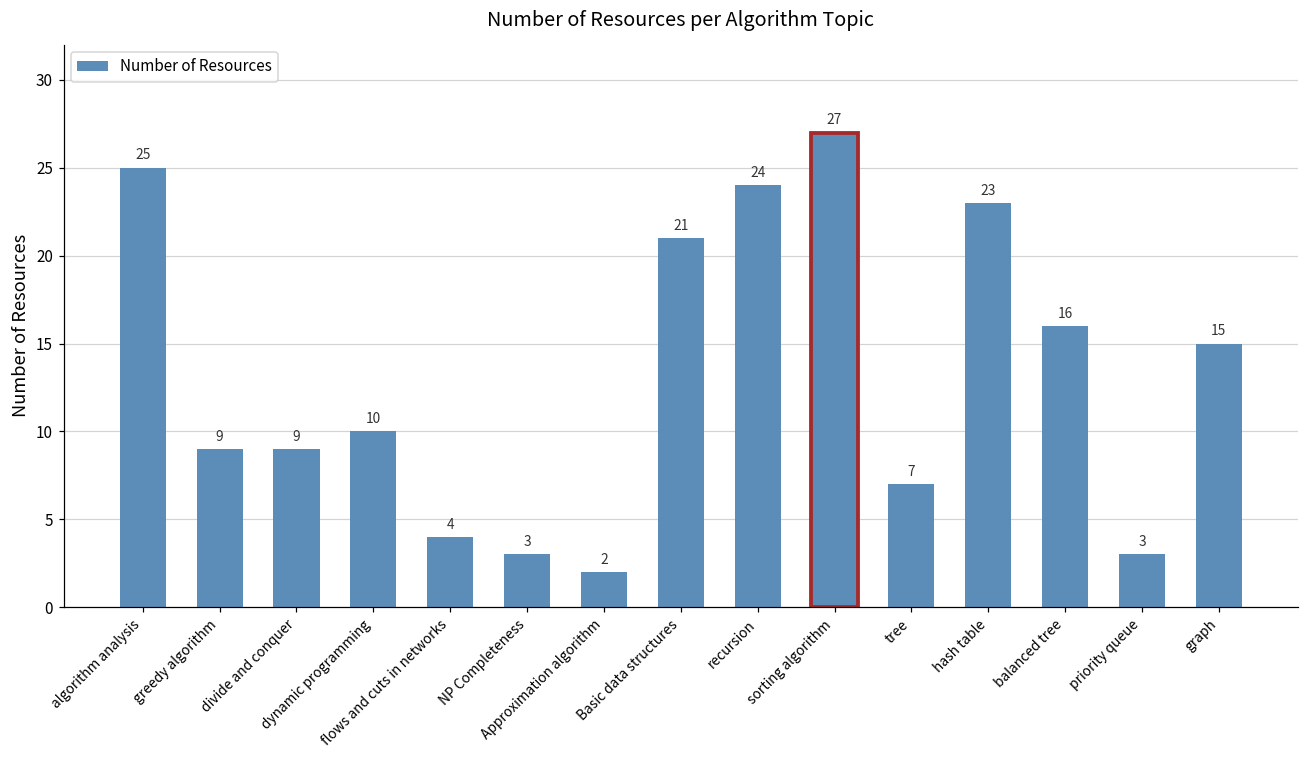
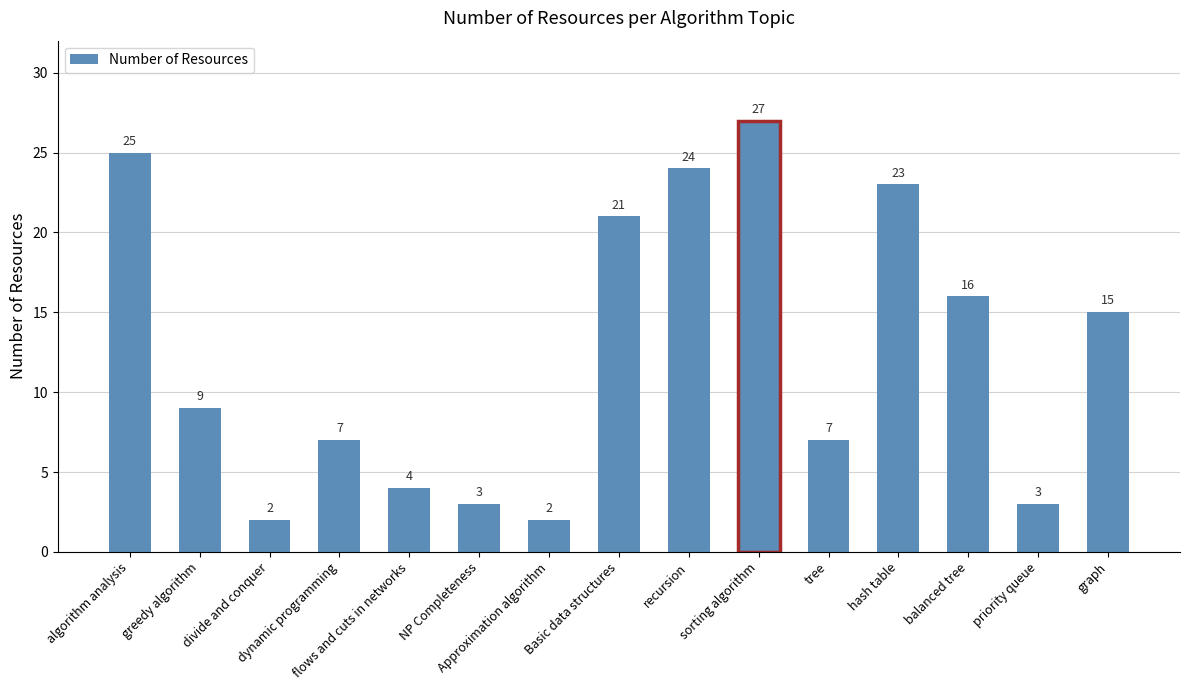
  {
    "algorithm analysis": 25,
    "greedy algorithm": 9,
-   "divide and conquer": 9,
-   "dynamic programming": 10,
+   "divide and conquer": 2,
+   "dynamic programming": 7,
    "flows and cuts in networks": 4,
    "NP Completeness": 3,
    "Approximation algorithm": 2,
    "Basic data structures": 21,
    "recursion": 24,
    "sorting algorithm": 27,
    "tree": 7,
    "hash table": 23,
    "balanced tree": 16,
    "priority queue": 3,
    "graph": 15
  }
